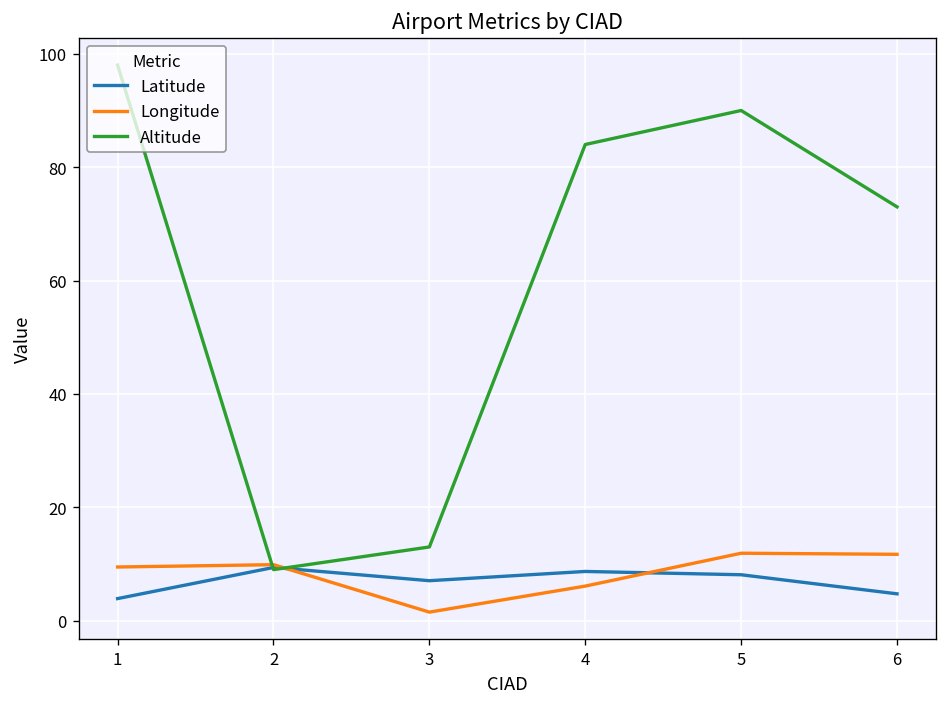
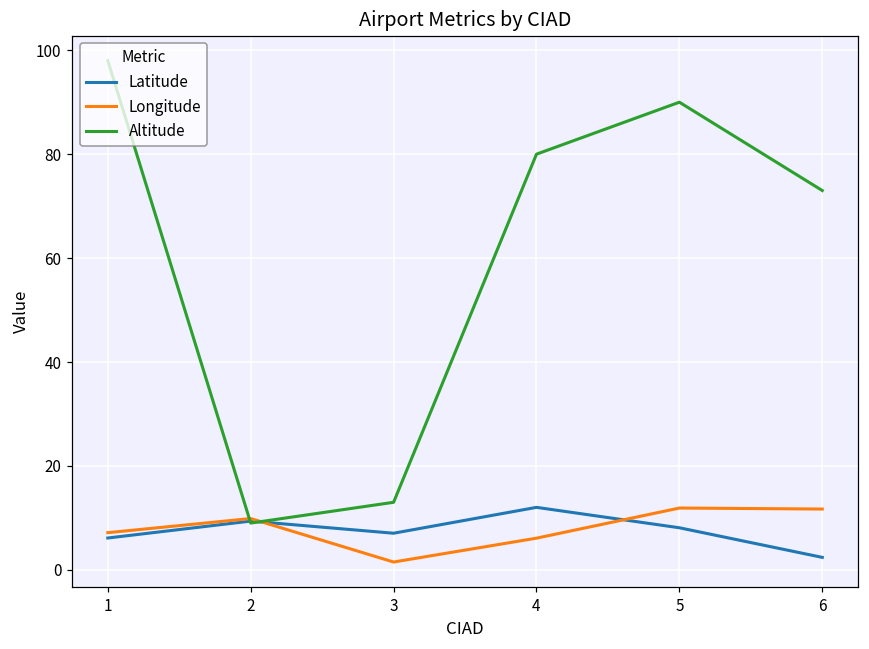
  {
    "Latitude": {
-     "1": 4,
+     "1": 6,
      "3": 7,
-     "4": 9,
+     "4": 12,
      "5": 8,
-     "6": 5
+     "6": 2
    },
    "Longitude": {
-     "1": 9,
+     "1": 7,
      "3": 2,
      "4": 6,
      "5": 12,
      "6": 12
    },
    "Altitude": {
      "3": 13,
-     "4": 84,
+     "4": 80,
      "5": 90,
      "6": 73
    }
  }
